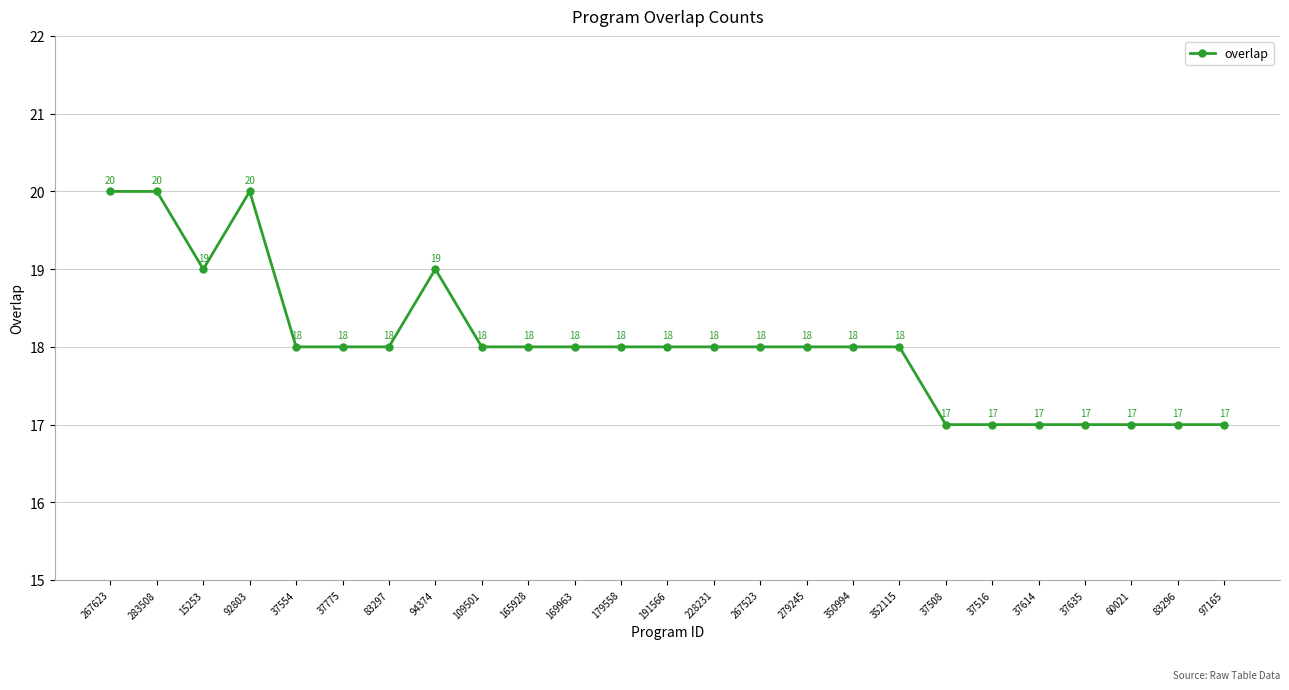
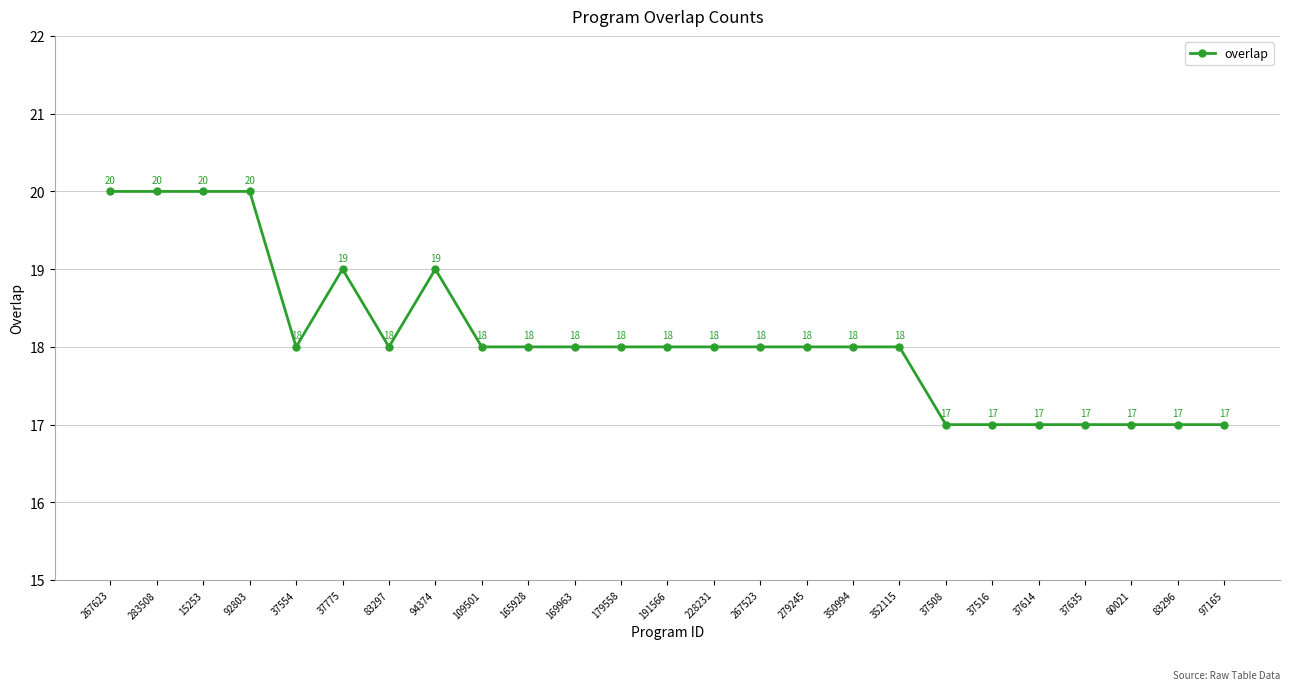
  {
    "267623": 20,
    "283508": 20,
-   "15253": 19,
+   "15253": 20,
    "92803": 20,
    "37554": 18,
-   "37775": 18,
+   "37775": 19,
    "83297": 18,
    "94374": 19,
    "109501": 18,
    "165928": 18,
    "169963": 18,
    "179558": 18,
    "191566": 18,
    "228231": 18,
    "267523": 18,
    "279245": 18,
    "350994": 18,
    "352115": 18,
    "37508": 17,
    "37516": 17,
    "37614": 17,
    "37635": 17,
    "60021": 17,
    "83296": 17,
    "97165": 17
  }
